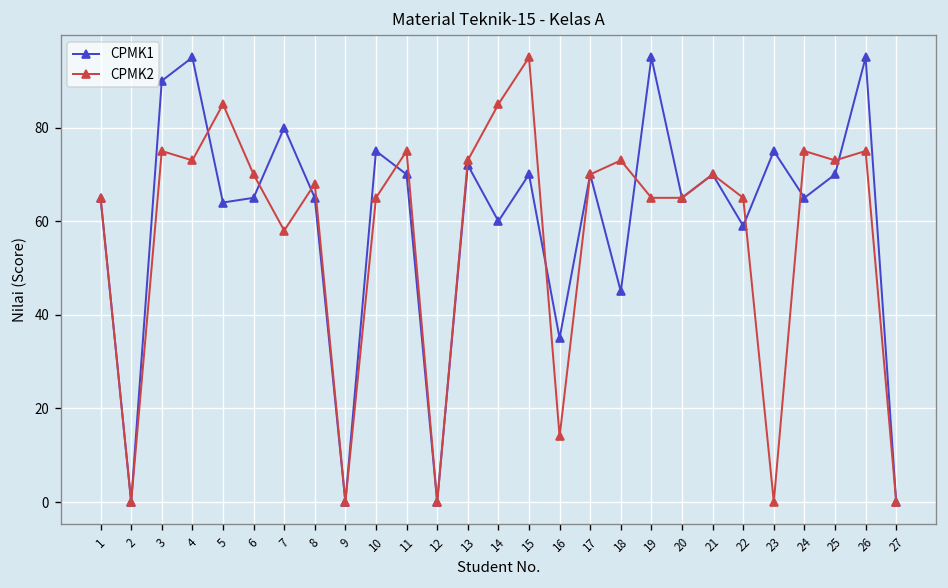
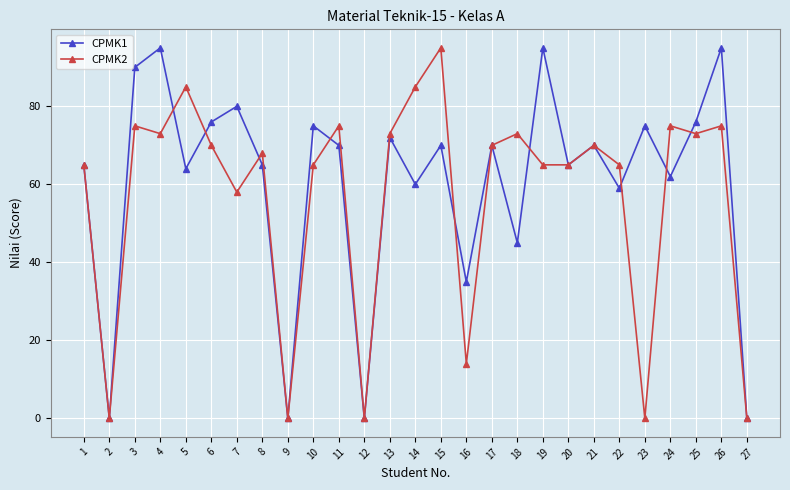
  {
    "CPMK1": {
      "3": 90,
      "4": 95,
      "5": 64,
-     "6": 65,
+     "6": 76,
      "7": 80,
      "8": 65,
      "10": 75,
      "11": 70,
      "13": 72,
      "14": 60,
      "15": 70,
      "16": 35,
      "18": 45,
      "19": 95,
      "22": 59,
      "23": 75,
-     "24": 65,
-     "25": 70,
+     "24": 62,
+     "25": 76,
      "26": 95
    },
    "CPMK2": {
      "3": 75,
      "4": 73,
      "5": 85,
      "6": 70,
      "7": 58,
      "8": 68,
      "10": 65,
      "11": 75,
      "13": 73,
      "14": 85,
      "15": 95,
      "16": 14,
      "18": 73,
      "19": 65,
      "22": 65,
      "23": 0,
      "24": 75,
      "25": 73,
      "26": 75
    }
  }
